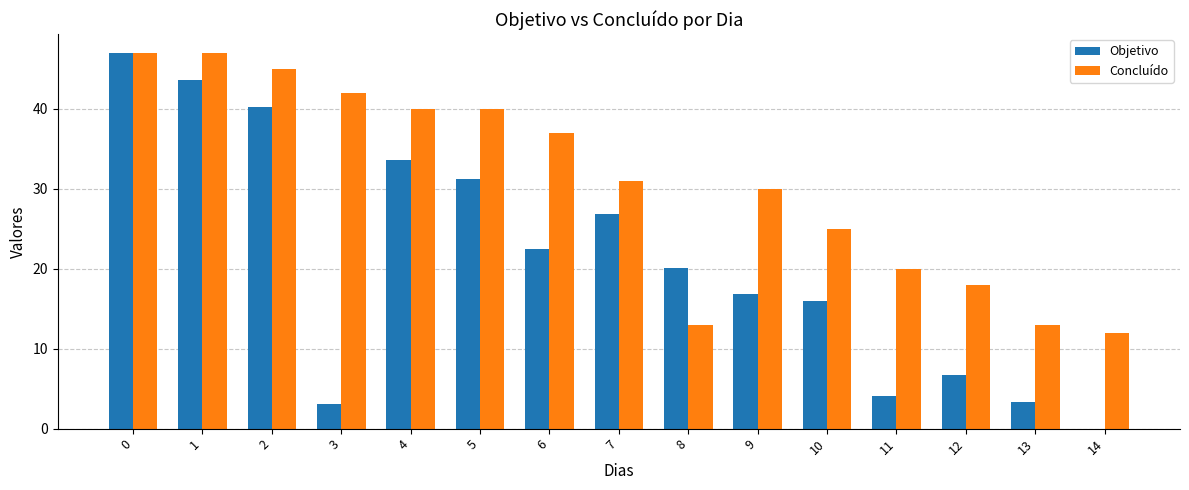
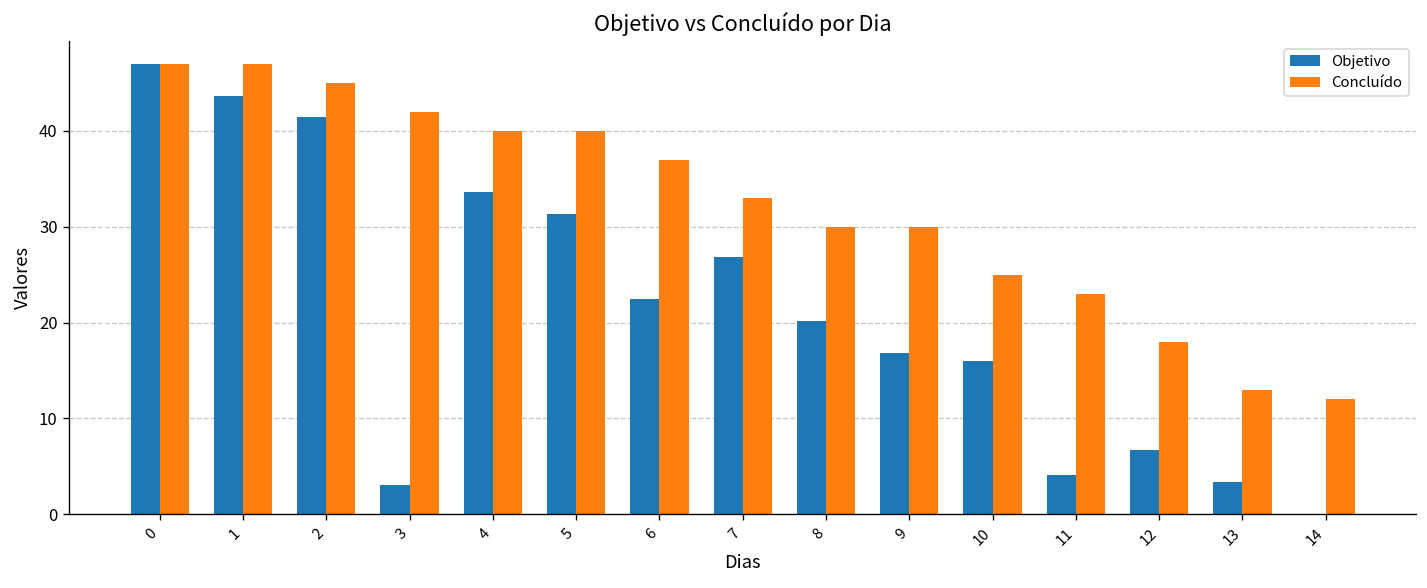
  {
    "Objetivo": {
      "0": 47,
      "1": 44,
-     "2": 40,
+     "2": 41,
      "3": 3,
      "4": 34,
      "5": 31,
      "6": 23,
      "7": 27,
      "8": 20,
      "9": 17,
      "10": 16,
      "11": 4,
      "12": 7,
      "13": 3,
      "14": 0
    },
    "Concluído": {
      "0": 47,
      "1": 47,
      "2": 45,
      "3": 42,
      "4": 40,
      "5": 40,
      "6": 37,
-     "7": 31,
-     "8": 13,
+     "7": 33,
+     "8": 30,
      "9": 30,
      "10": 25,
-     "11": 20,
+     "11": 23,
      "12": 18,
      "13": 13,
      "14": 12
    }
  }
